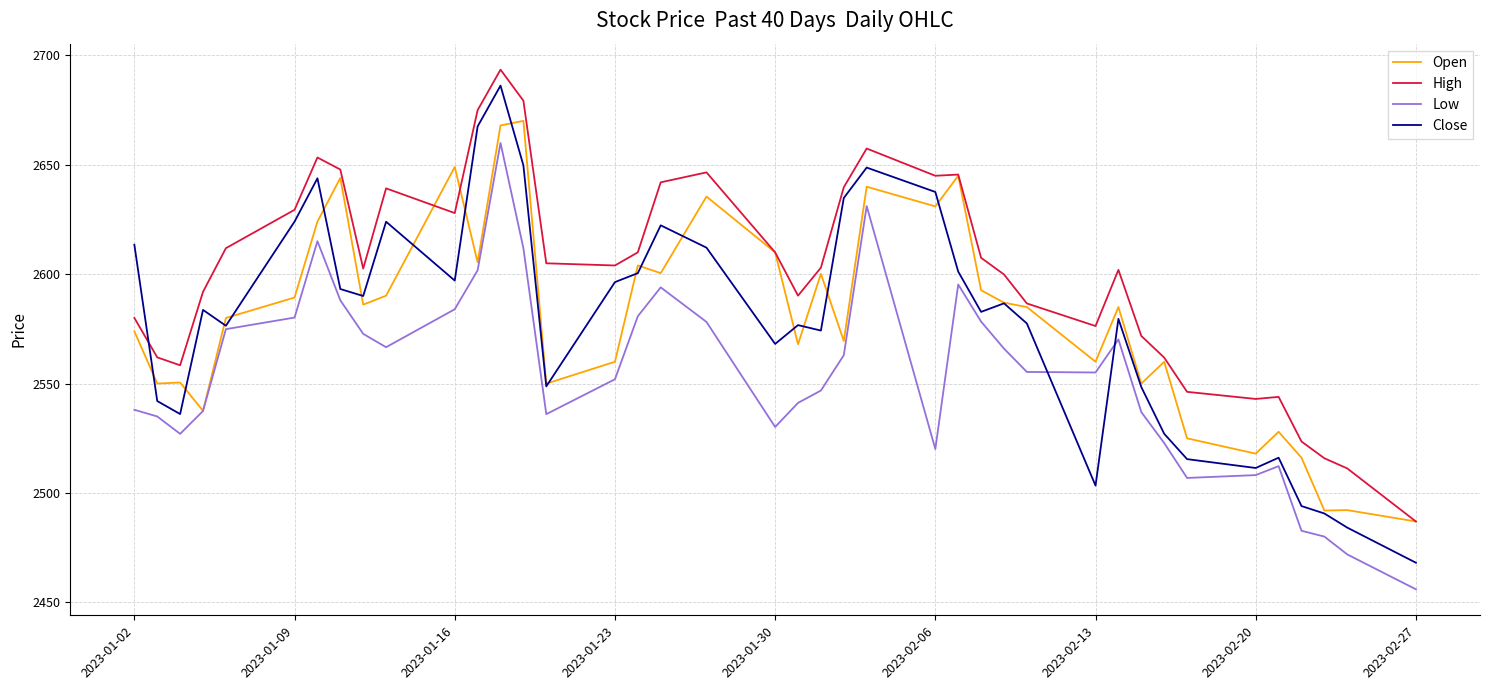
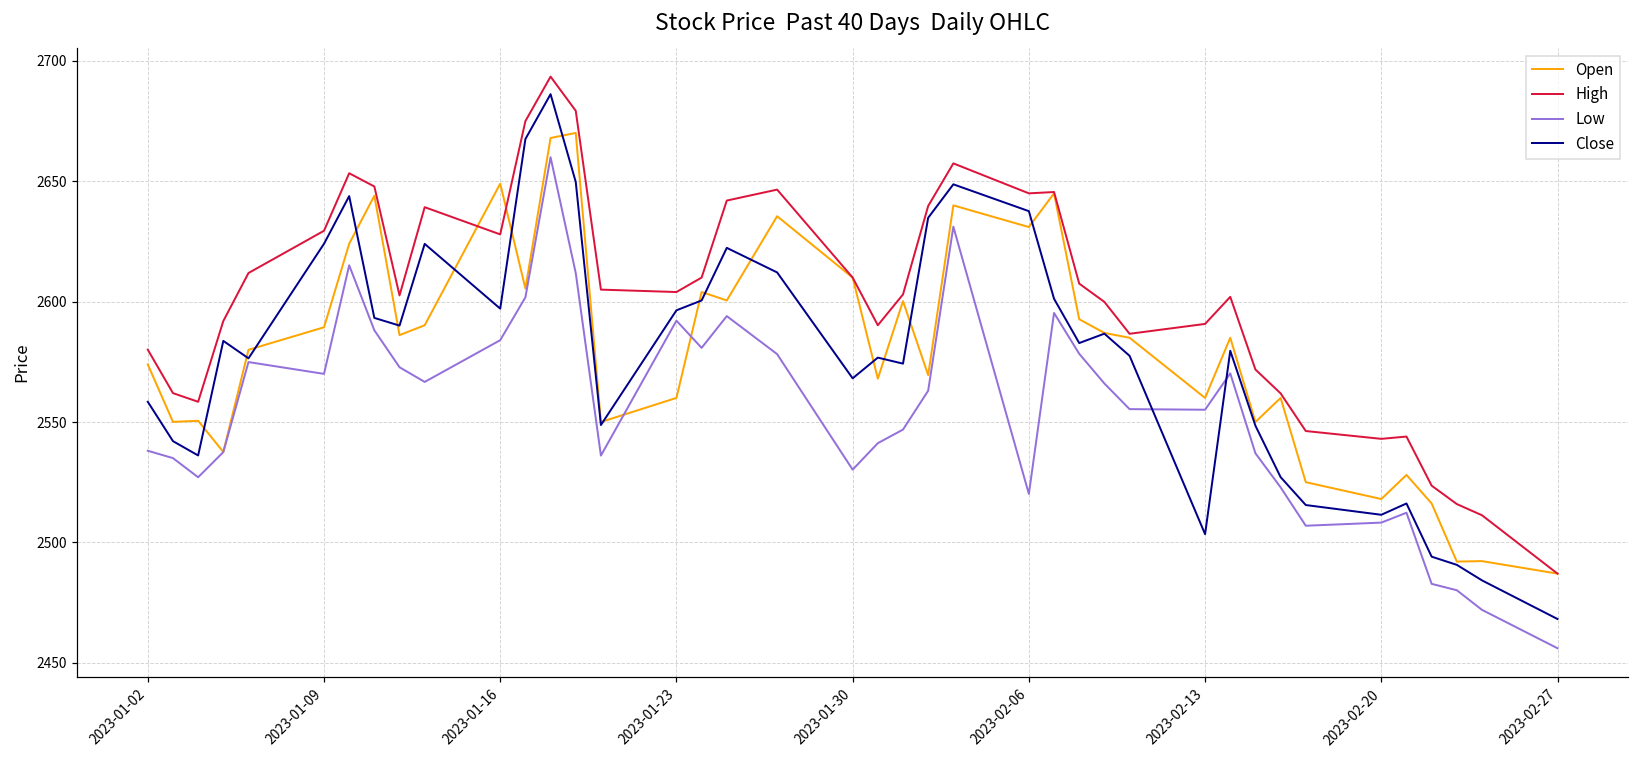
  {
    "Open": {
      "2023-01-02": 2574,
      "2023-01-09": 2589,
      "2023-01-16": 2649,
      "2023-01-23": 2560,
      "2023-02-06": 2631,
      "2023-02-13": 2560,
      "2023-02-20": 2518
    },
    "High": {
      "2023-01-02": 2580,
      "2023-01-09": 2629,
      "2023-01-16": 2628,
      "2023-01-23": 2604,
      "2023-02-06": 2645,
-     "2023-02-13": 2576,
+     "2023-02-13": 2591,
      "2023-02-20": 2543
    },
    "Low": {
      "2023-01-02": 2538,
-     "2023-01-09": 2580,
+     "2023-01-09": 2570,
      "2023-01-16": 2584,
-     "2023-01-23": 2552,
+     "2023-01-23": 2592,
      "2023-01-30": 2530,
      "2023-02-06": 2520,
      "2023-02-13": 2555,
      "2023-02-20": 2508,
      "2023-02-27": 2456
    },
    "Close": {
-     "2023-01-02": 2614,
+     "2023-01-02": 2558,
      "2023-01-09": 2624,
      "2023-01-16": 2597,
      "2023-01-23": 2596,
      "2023-01-30": 2568,
      "2023-02-06": 2638,
      "2023-02-13": 2503,
      "2023-02-20": 2511,
      "2023-02-27": 2468
    }
  }
